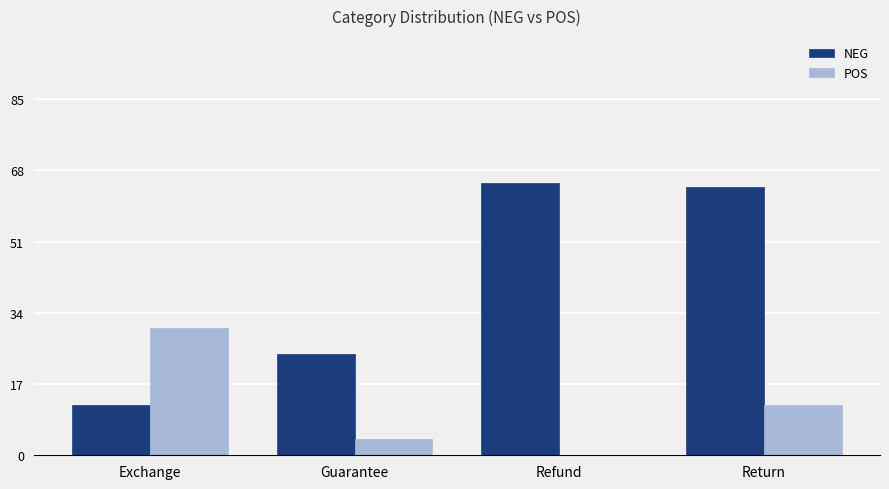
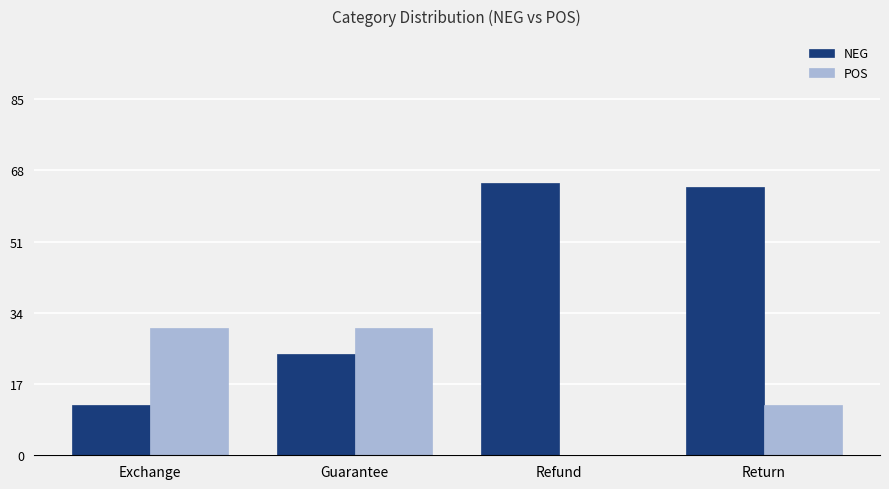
  {
    "NEG": {
      "Exchange": 12,
      "Guarantee": 24,
      "Refund": 65,
      "Return": 64
    },
    "POS": {
      "Exchange": 30,
-     "Guarantee": 4,
+     "Guarantee": 30,
      "Refund": 0,
      "Return": 12
    }
  }
